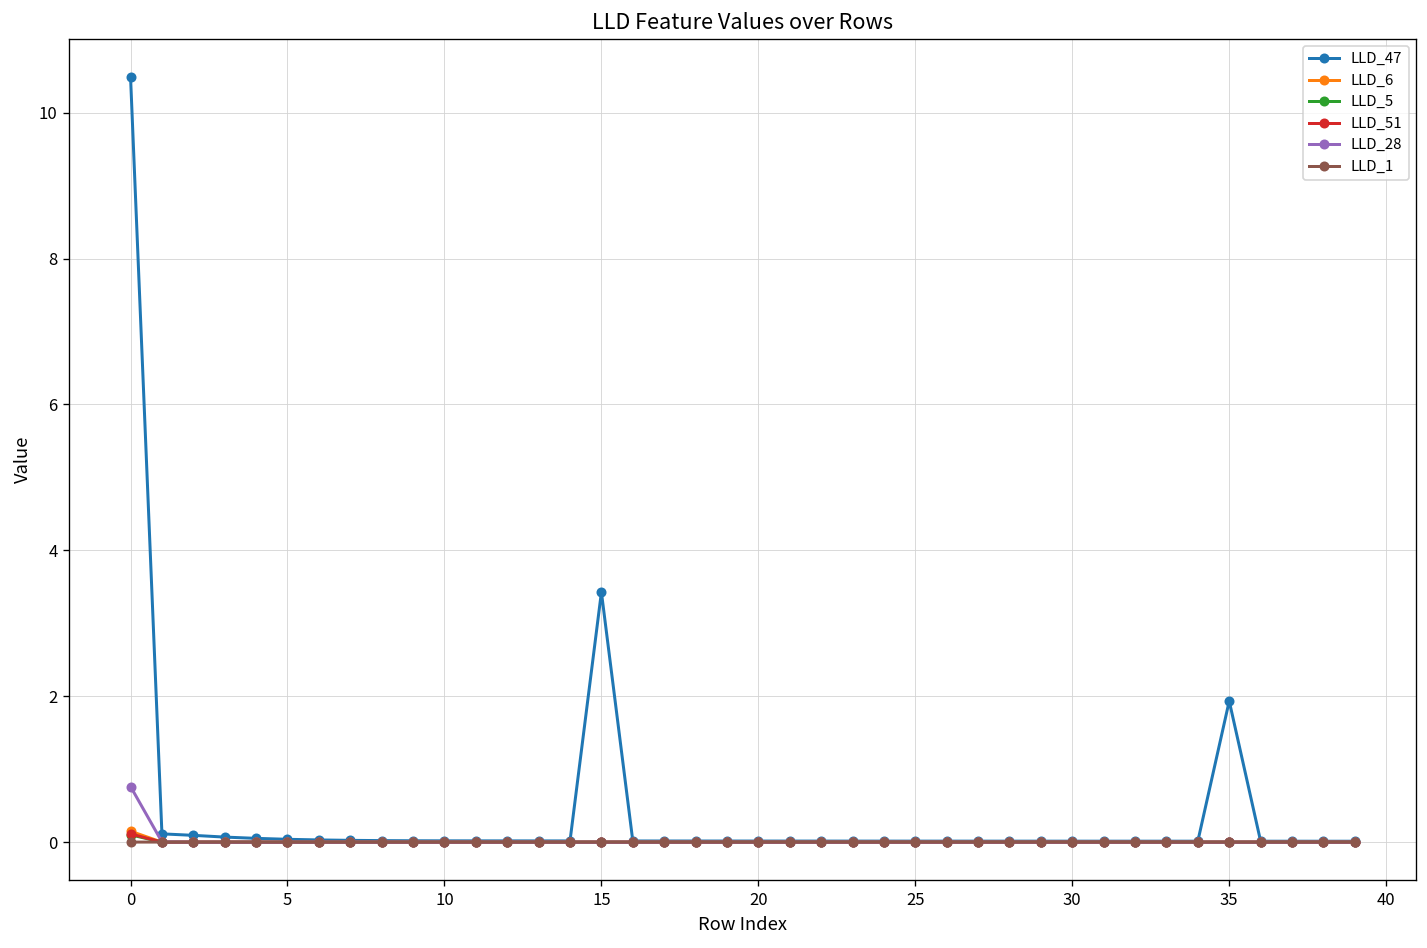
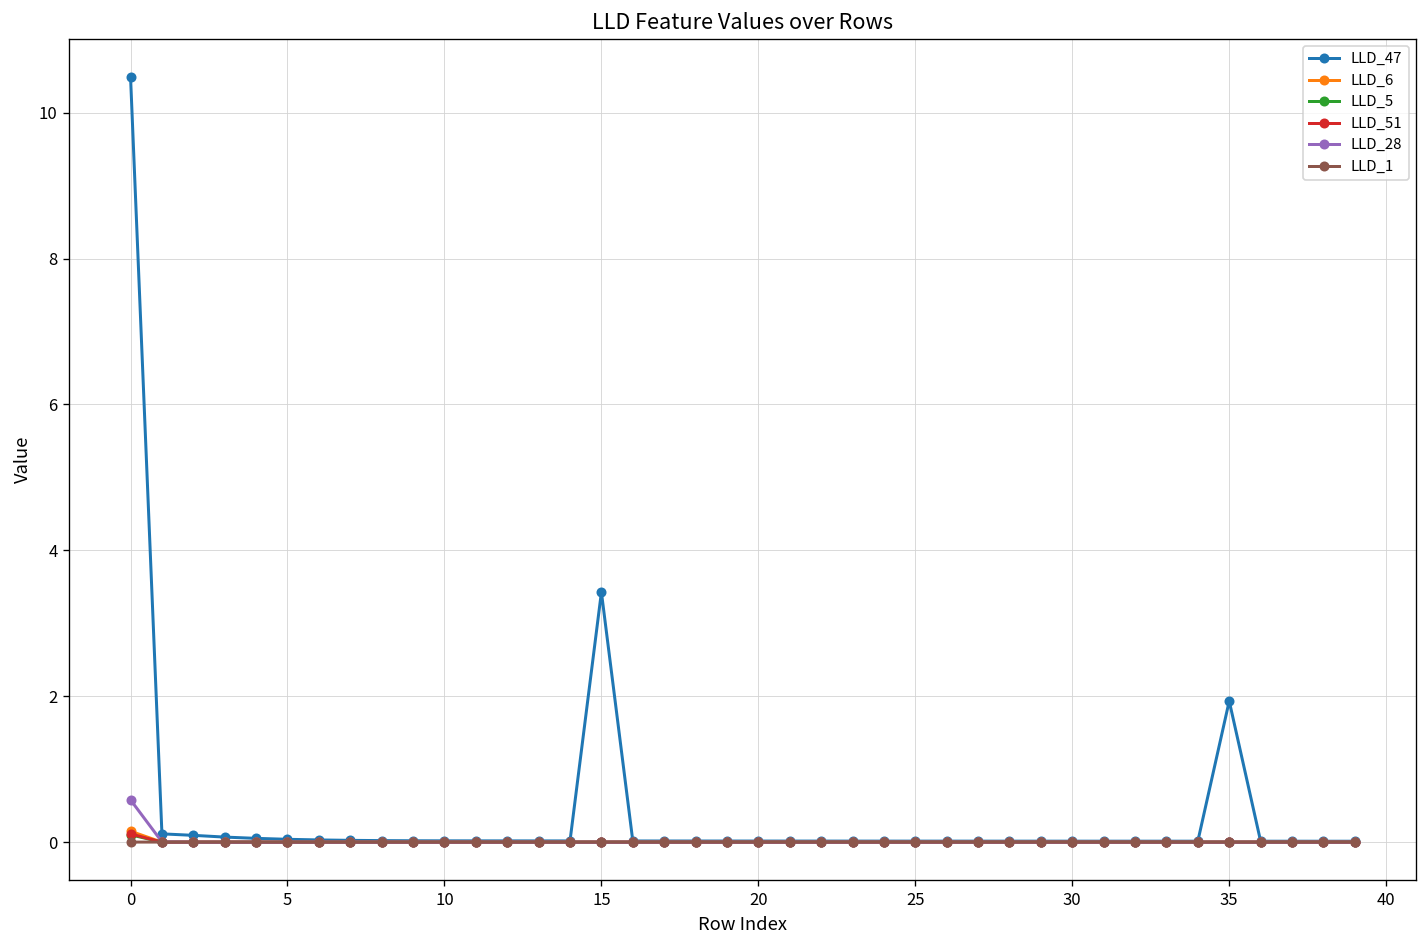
  {
    "LLD_47": {
      "0": 10.5,
      "15": 3.4,
      "35": 1.9
    },
    "LLD_28": {
-     "0": 0.8
+     "0": 0.6
    },
    "LLD_1": {
      "0": 0.0
    }
  }
